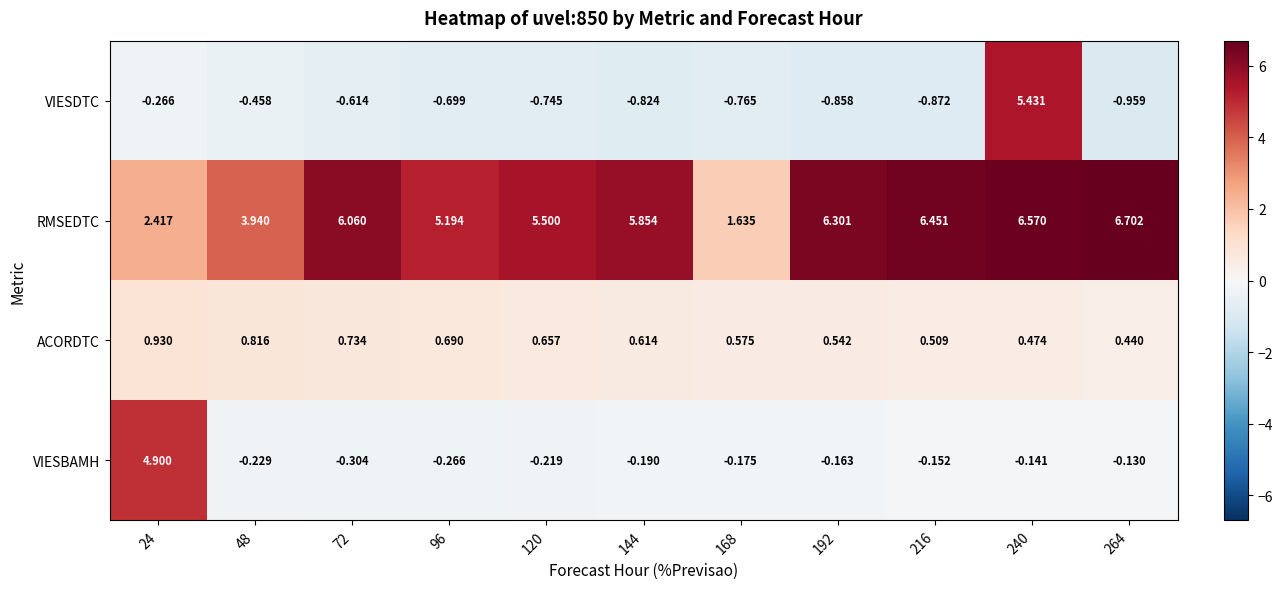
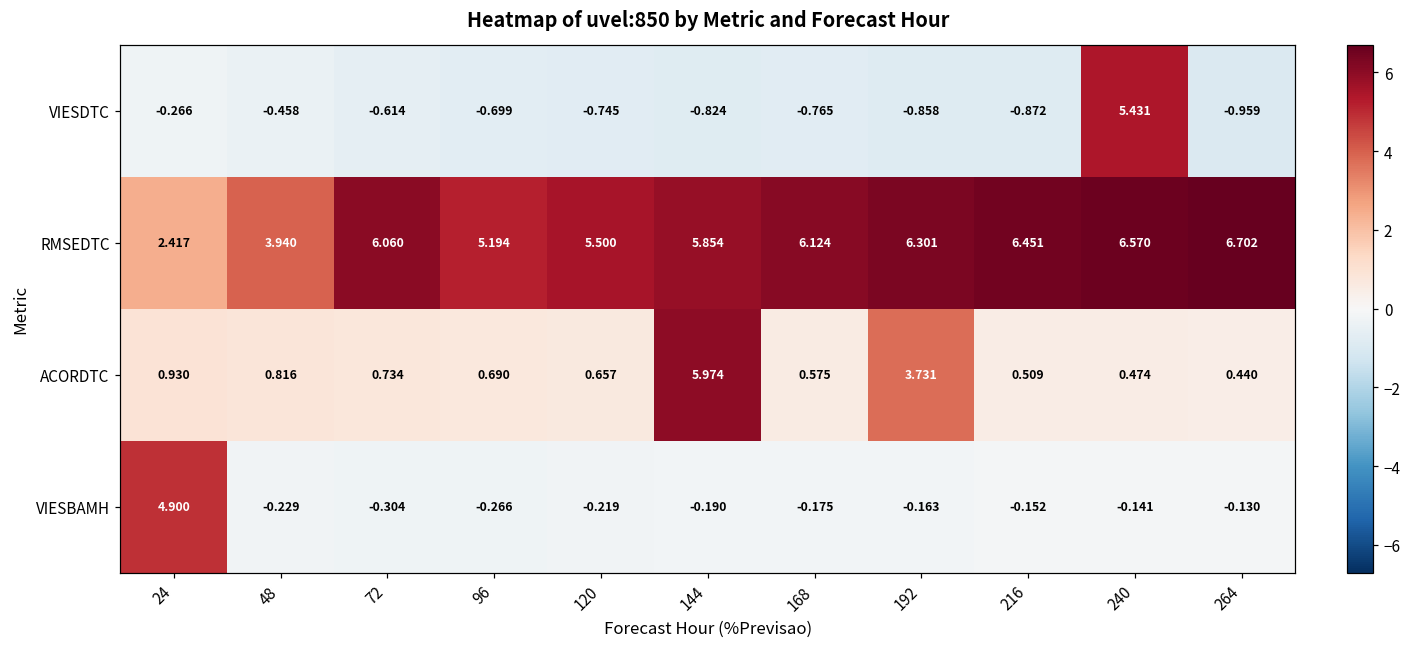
  {
    "VIESDTC": {
      "24": -0.266,
      "48": -0.458,
      "72": -0.614,
      "96": -0.699,
      "120": -0.745,
      "144": -0.824,
      "168": -0.765,
      "192": -0.858,
      "216": -0.872,
      "240": 5.431,
      "264": -0.959
    },
    "RMSEDTC": {
      "24": 2.417,
      "48": 3.940,
      "72": 6.060,
      "96": 5.194,
      "120": 5.500,
      "144": 5.854,
-     "168": 1.635,
+     "168": 6.124,
      "192": 6.301,
      "216": 6.451,
      "240": 6.570,
      "264": 6.702
    },
    "ACORDTC": {
      "24": 0.930,
      "48": 0.816,
      "72": 0.734,
      "96": 0.690,
      "120": 0.657,
-     "144": 0.614,
+     "144": 5.974,
      "168": 0.575,
-     "192": 0.542,
+     "192": 3.731,
      "216": 0.509,
      "240": 0.474,
      "264": 0.440
    },
    "VIESBAMH": {
      "24": 4.900,
      "48": -0.229,
      "72": -0.304,
      "96": -0.266,
      "120": -0.219,
      "144": -0.190,
      "168": -0.175,
      "192": -0.163,
      "216": -0.152,
      "240": -0.141,
      "264": -0.130
    }
  }
